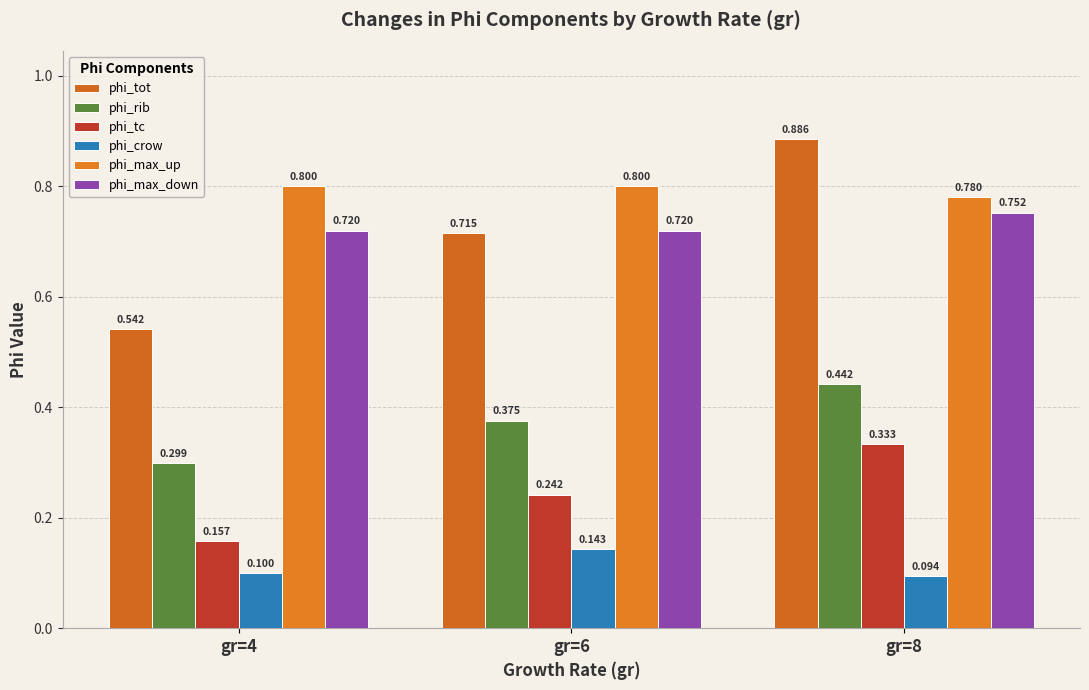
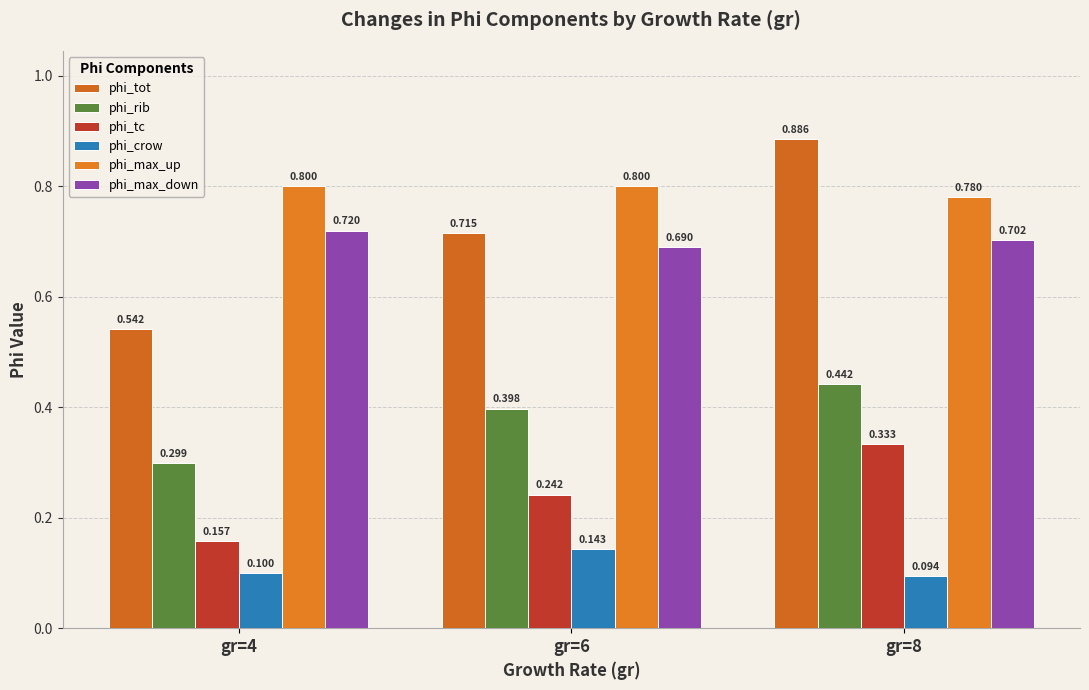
  {
    "phi_rib": {
      "gr=4": 0.299,
-     "gr=6": 0.375,
+     "gr=6": 0.398,
      "gr=8": 0.442
    },
    "phi_crow": {
      "gr=4": 0.100,
      "gr=6": 0.143,
      "gr=8": 0.094
    },
    "phi_max_down": {
      "gr=4": 0.720,
-     "gr=6": 0.720,
-     "gr=8": 0.752
+     "gr=6": 0.690,
+     "gr=8": 0.702
    }
  }
